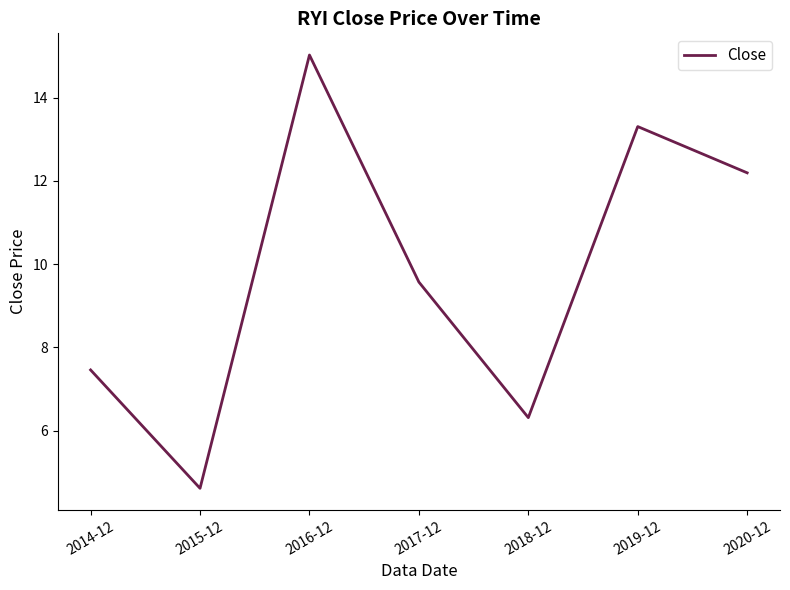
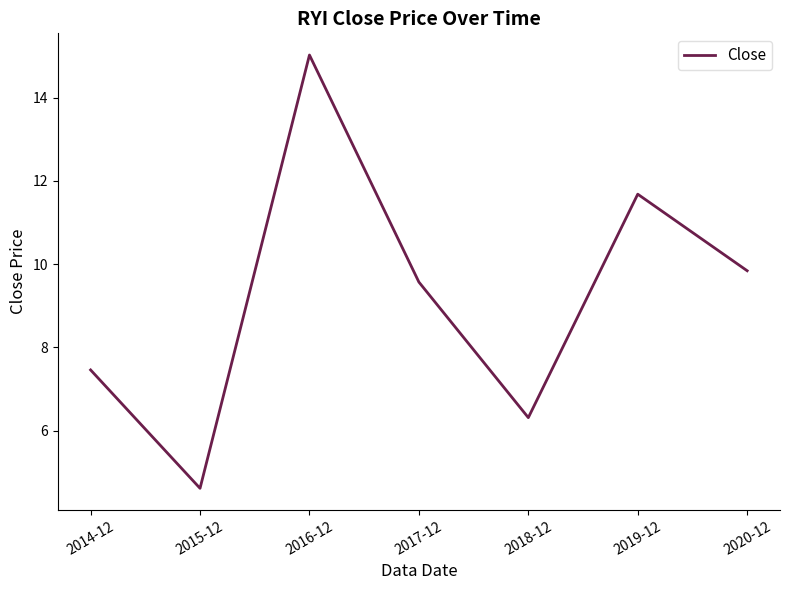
  {
    "2014-12": 7.5,
    "2015-12": 4.6,
    "2016-12": 15.0,
    "2017-12": 9.6,
    "2018-12": 6.3,
-   "2019-12": 13.3,
-   "2020-12": 12.2
+   "2019-12": 11.7,
+   "2020-12": 9.8
  }
